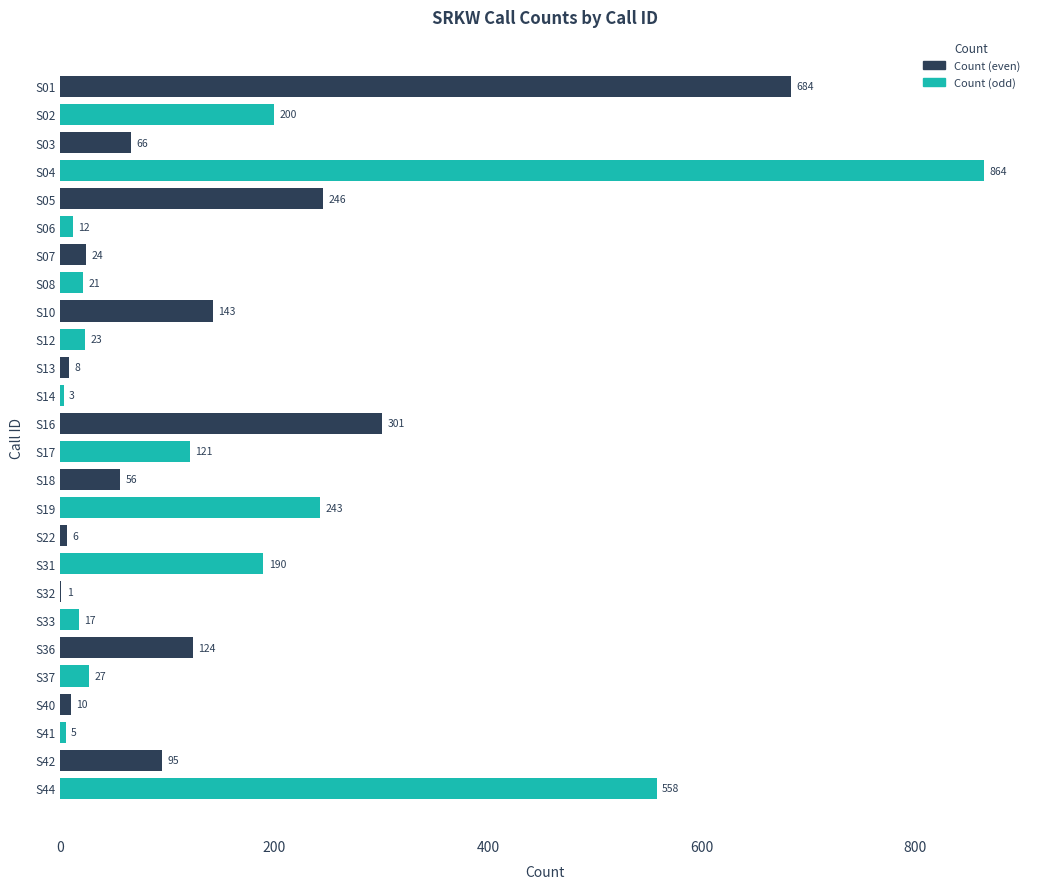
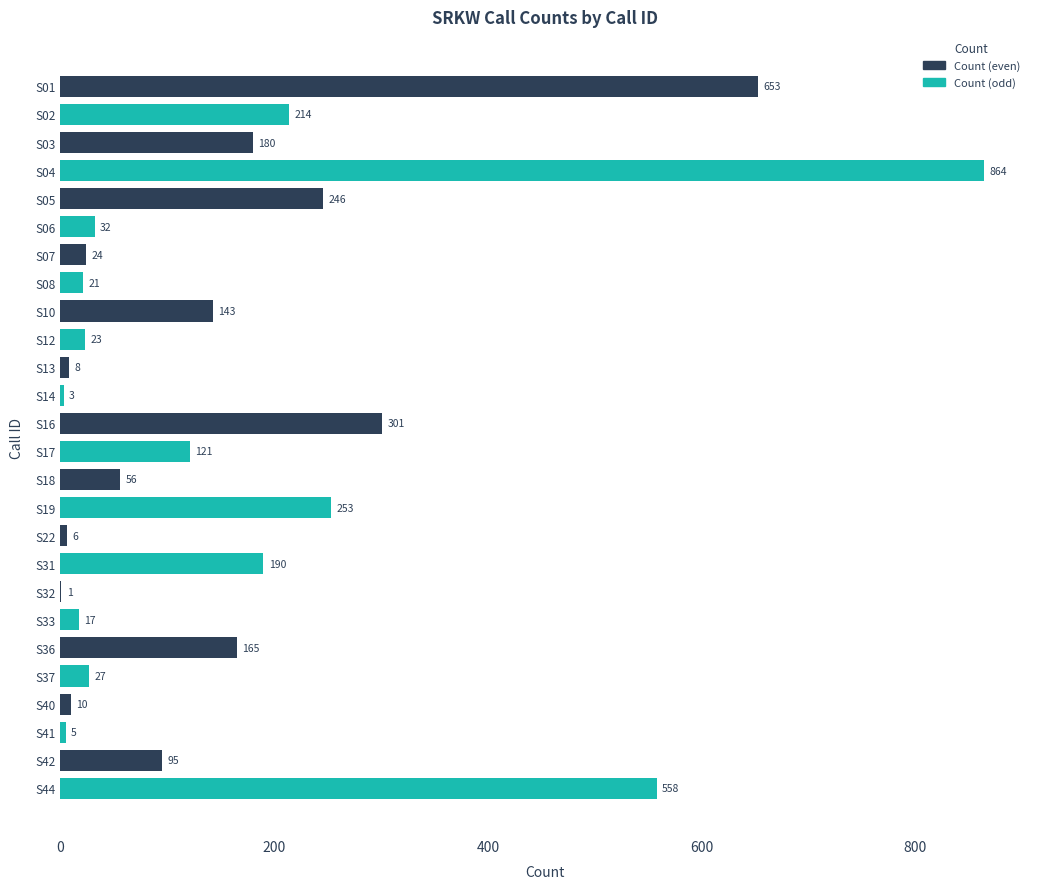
  {
-   "S01": 684,
-   "S02": 200,
-   "S03": 66,
+   "S01": 653,
+   "S02": 214,
+   "S03": 180,
    "S04": 864,
    "S05": 246,
-   "S06": 12,
+   "S06": 32,
    "S07": 24,
    "S08": 21,
    "S10": 143,
    "S12": 23,
    "S13": 8,
    "S14": 3,
    "S16": 301,
    "S17": 121,
    "S18": 56,
-   "S19": 243,
+   "S19": 253,
    "S22": 6,
    "S31": 190,
    "S32": 1,
    "S33": 17,
-   "S36": 124,
+   "S36": 165,
    "S37": 27,
    "S40": 10,
    "S41": 5,
    "S42": 95,
    "S44": 558
  }
